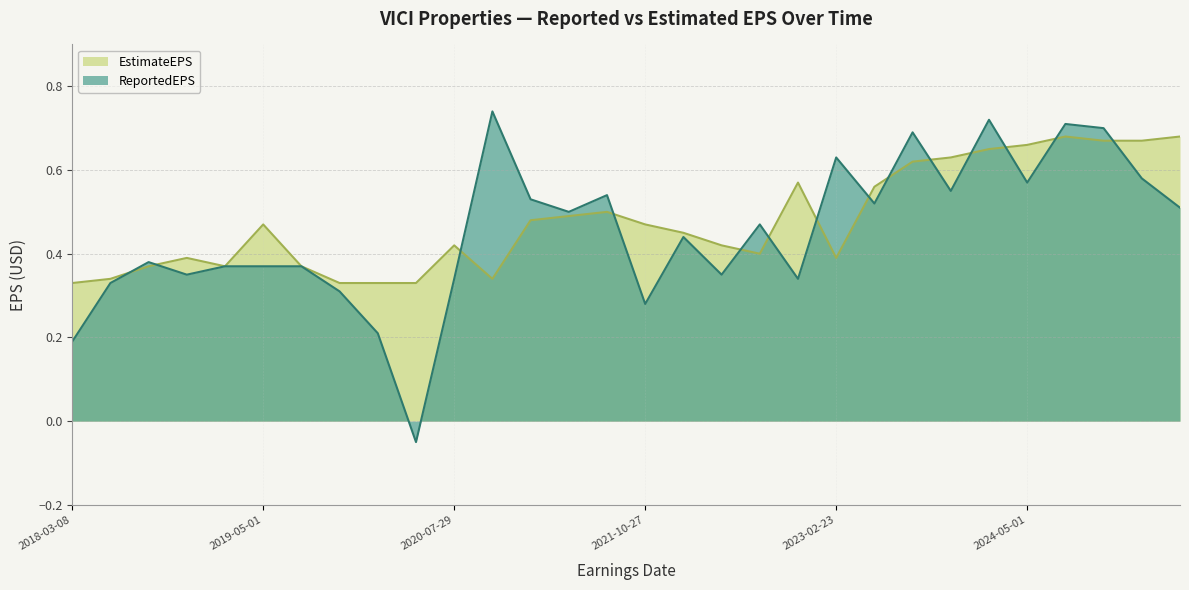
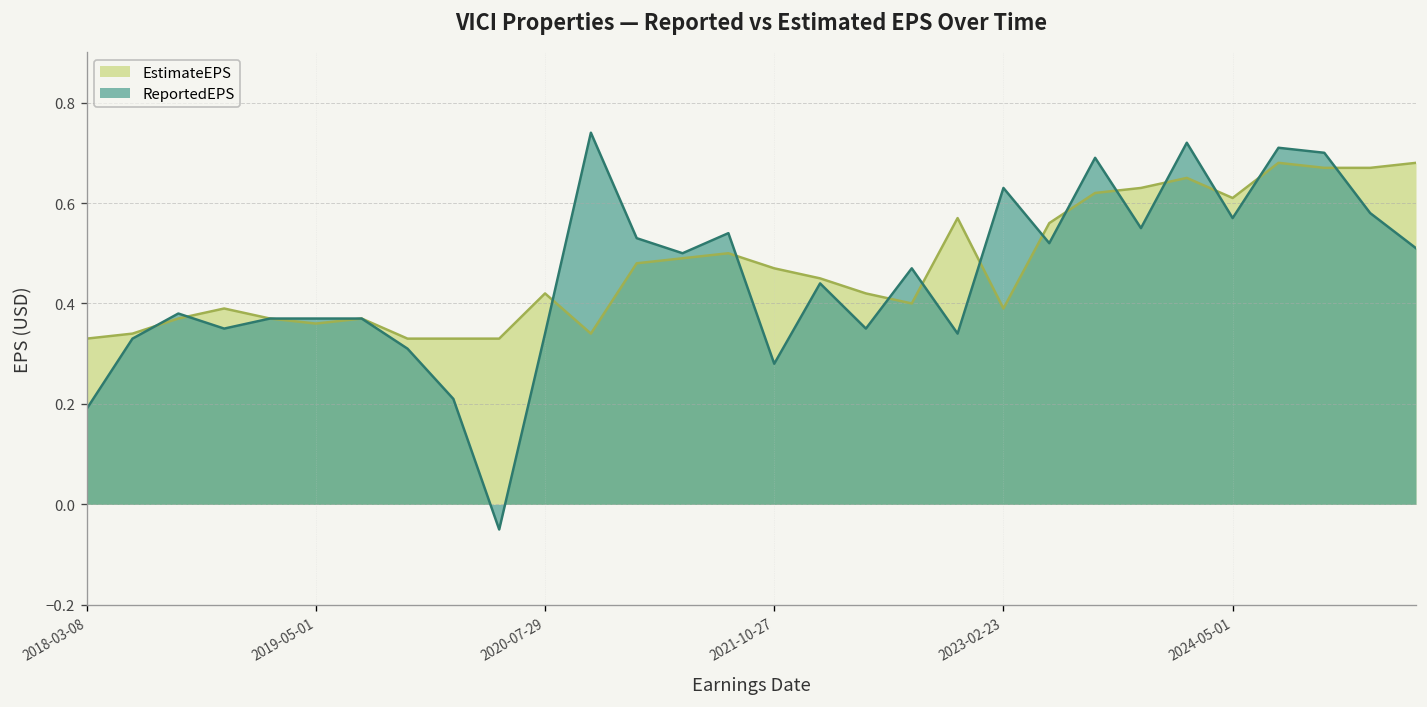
  {
    "EstimateEPS": {
      "2018-03-08": 0.33,
-     "2019-05-01": 0.47,
+     "2019-05-01": 0.36,
      "2020-07-29": 0.42,
      "2021-10-27": 0.47,
      "2023-02-23": 0.39,
-     "2024-05-01": 0.66
+     "2024-05-01": 0.61
    }
  }
